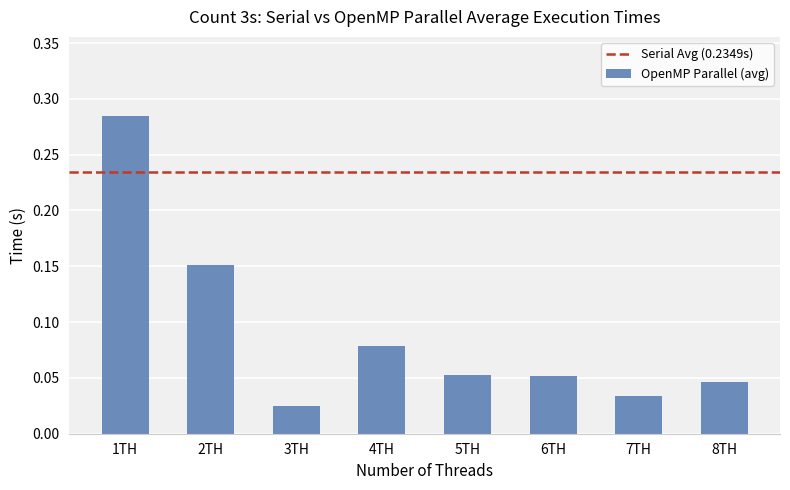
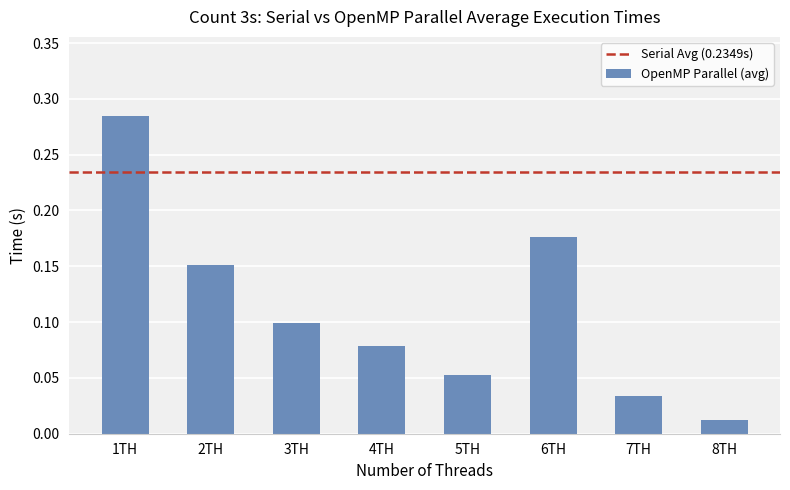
  {
    "1TH": 0.284,
    "2TH": 0.151,
-   "3TH": 0.025,
+   "3TH": 0.100,
    "4TH": 0.078,
    "5TH": 0.053,
-   "6TH": 0.052,
+   "6TH": 0.176,
    "7TH": 0.033,
-   "8TH": 0.047
+   "8TH": 0.012
  }
